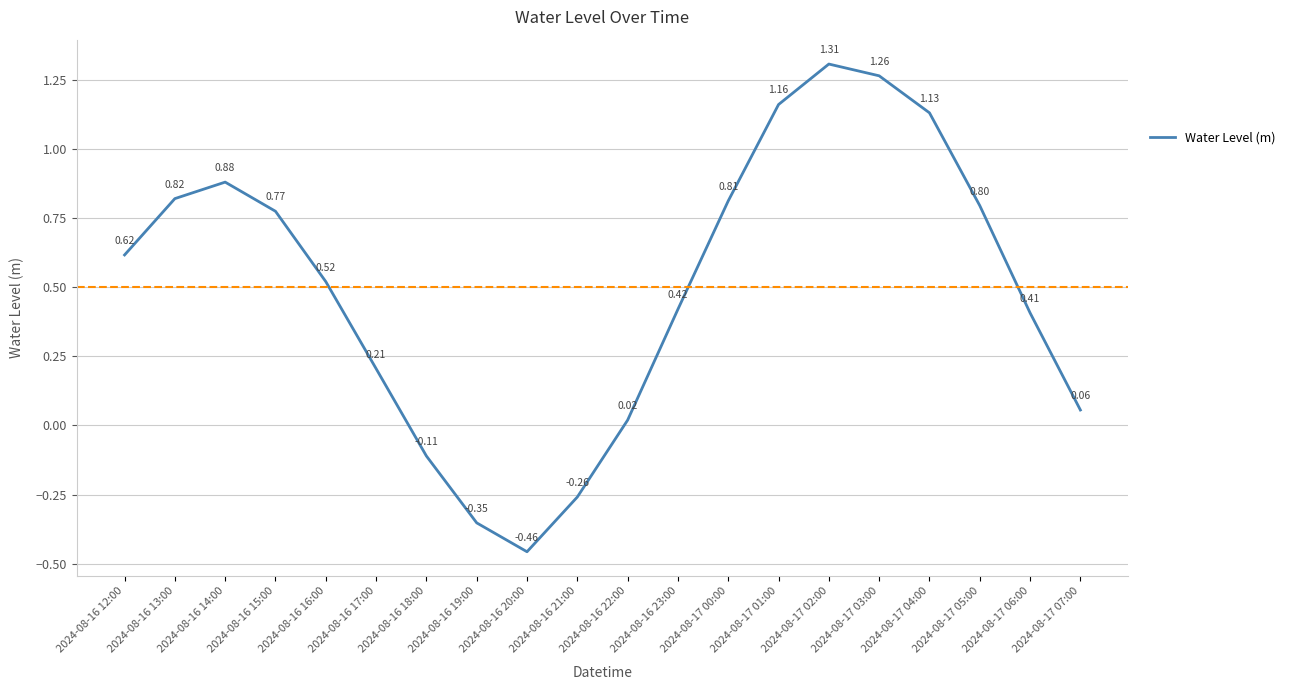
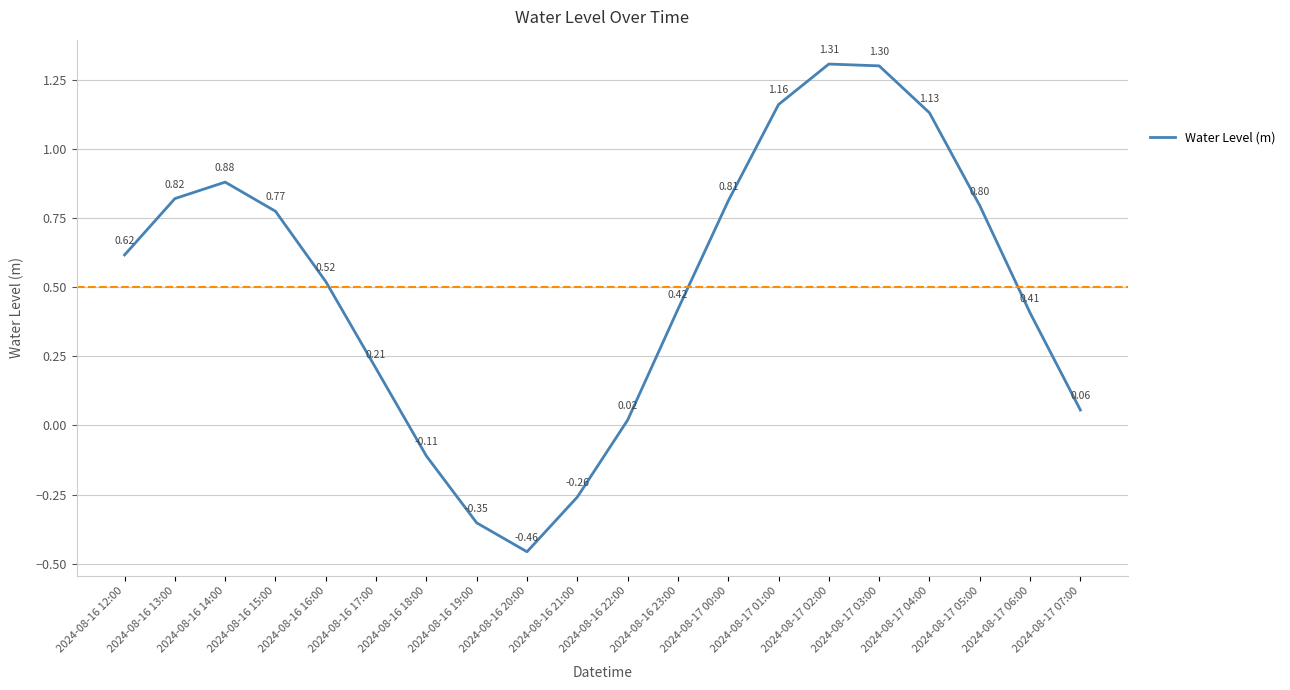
  {
    "2024-08-16 12:00": 0.62,
    "2024-08-16 13:00": 0.82,
    "2024-08-16 14:00": 0.88,
    "2024-08-16 15:00": 0.77,
    "2024-08-16 16:00": 0.52,
    "2024-08-16 17:00": 0.21,
    "2024-08-16 18:00": -0.11,
    "2024-08-16 19:00": -0.35,
    "2024-08-16 20:00": -0.46,
    "2024-08-16 21:00": -0.26,
    "2024-08-16 22:00": 0.02,
    "2024-08-16 23:00": 0.42,
    "2024-08-17 00:00": 0.81,
    "2024-08-17 01:00": 1.16,
    "2024-08-17 02:00": 1.31,
-   "2024-08-17 03:00": 1.26,
+   "2024-08-17 03:00": 1.30,
    "2024-08-17 04:00": 1.13,
    "2024-08-17 05:00": 0.80,
    "2024-08-17 06:00": 0.41,
    "2024-08-17 07:00": 0.06
  }
